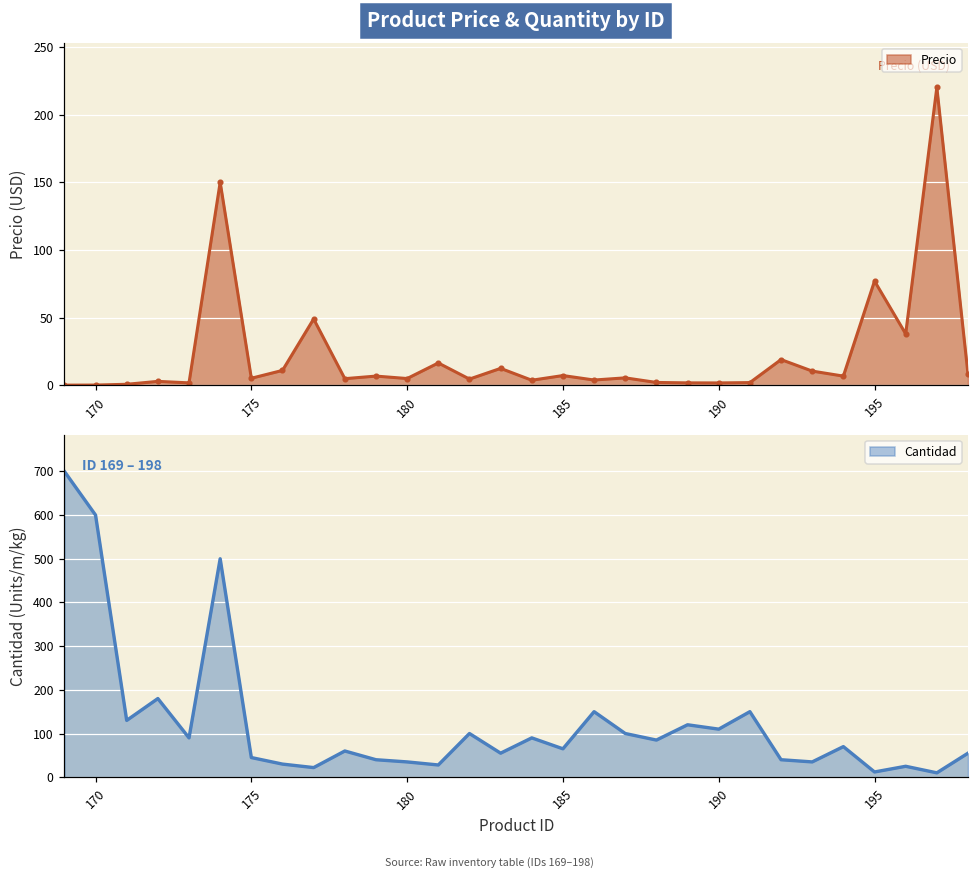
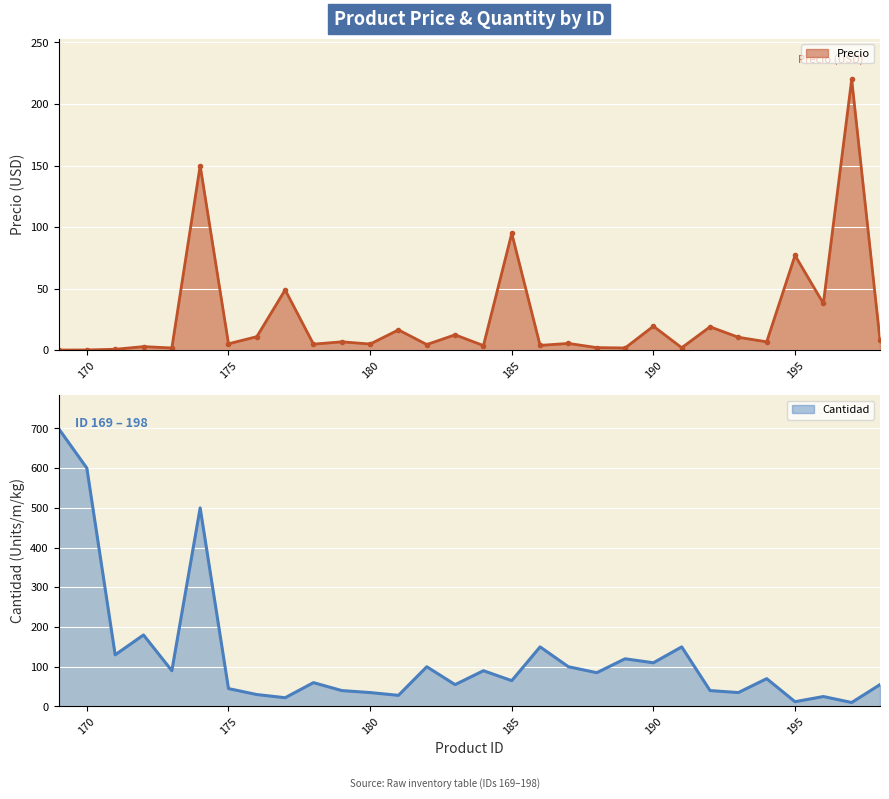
  {
    "Product Price & Quantity by ID": {
      "170": 0,
      "175": 5,
      "180": 5,
-     "185": 7,
-     "190": 2,
+     "185": 95,
+     "190": 19,
      "195": 77
    }
  }
